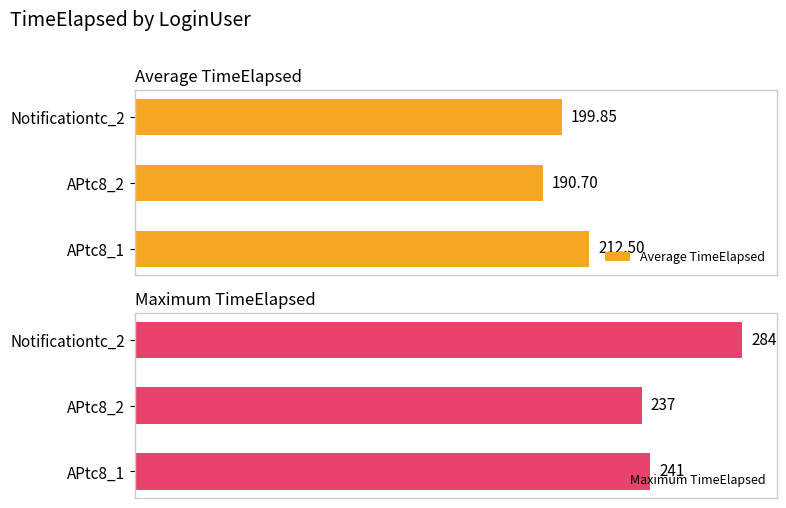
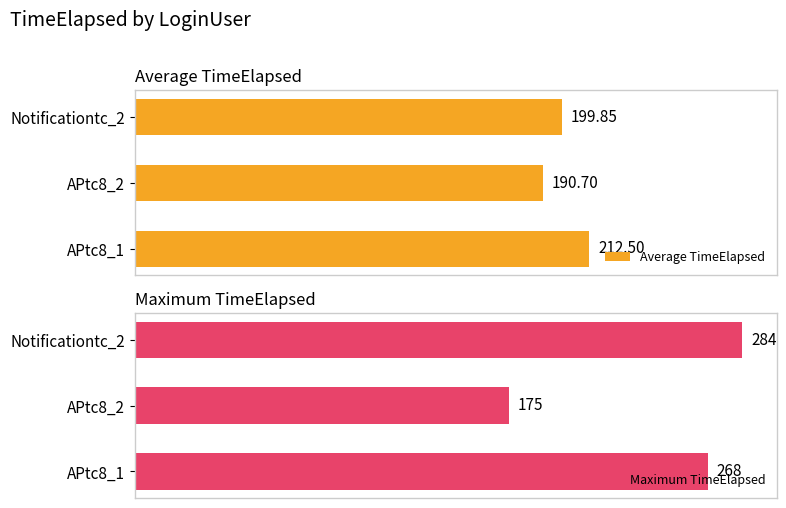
  {
    "Average TimeElapsed": {
      "Notificationtc_2": 199.85,
      "APtc8_2": 190.70,
      "APtc8_1": 212.50
    },
    "Maximum TimeElapsed": {
      "Notificationtc_2": 284,
-     "APtc8_2": 237,
-     "APtc8_1": 241
+     "APtc8_2": 175,
+     "APtc8_1": 268
    }
  }
